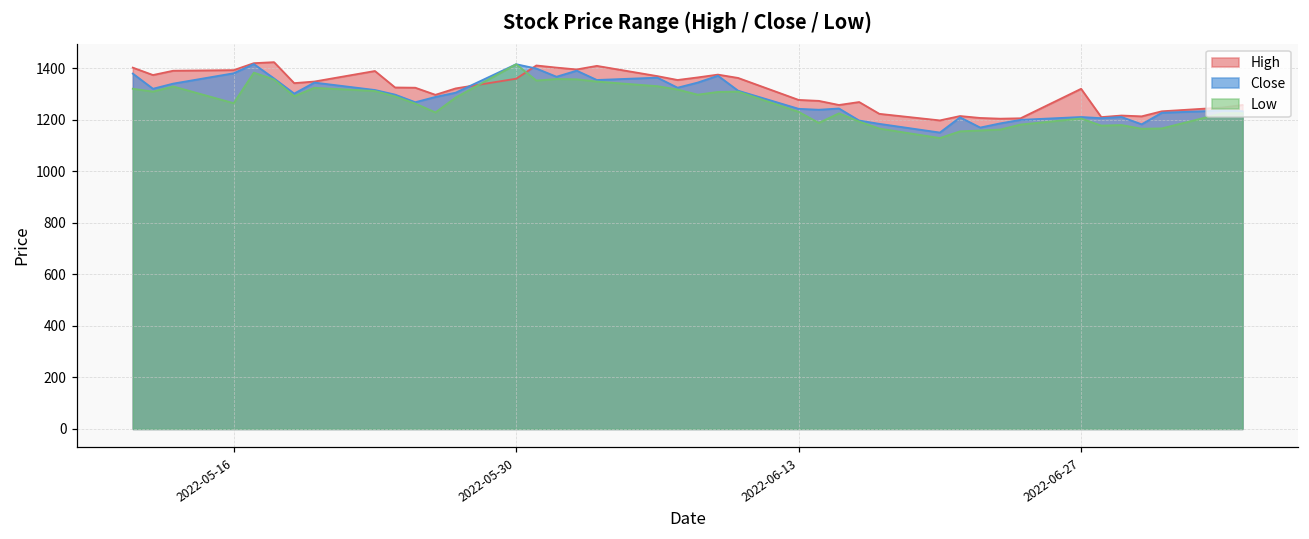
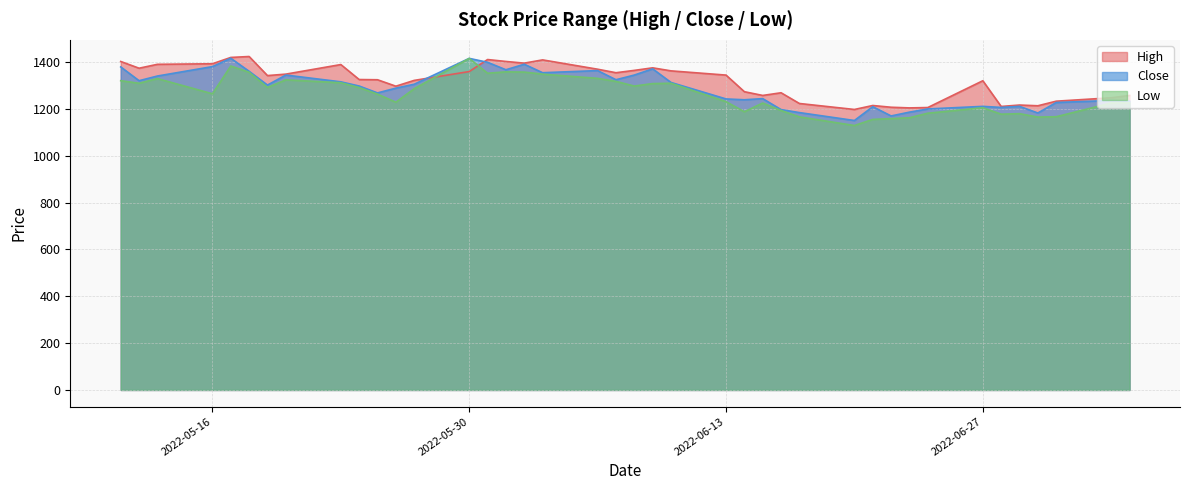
  {
    "High": {
      "2022-05-16": 1390,
      "2022-05-30": 1360,
-     "2022-06-13": 1280,
+     "2022-06-13": 1340,
      "2022-06-27": 1320
    },
    "Close": {
      "2022-05-16": 1380,
      "2022-06-13": 1240
    },
    "Low": {
      "2022-05-16": 1270,
      "2022-06-13": 1230
    }
  }
